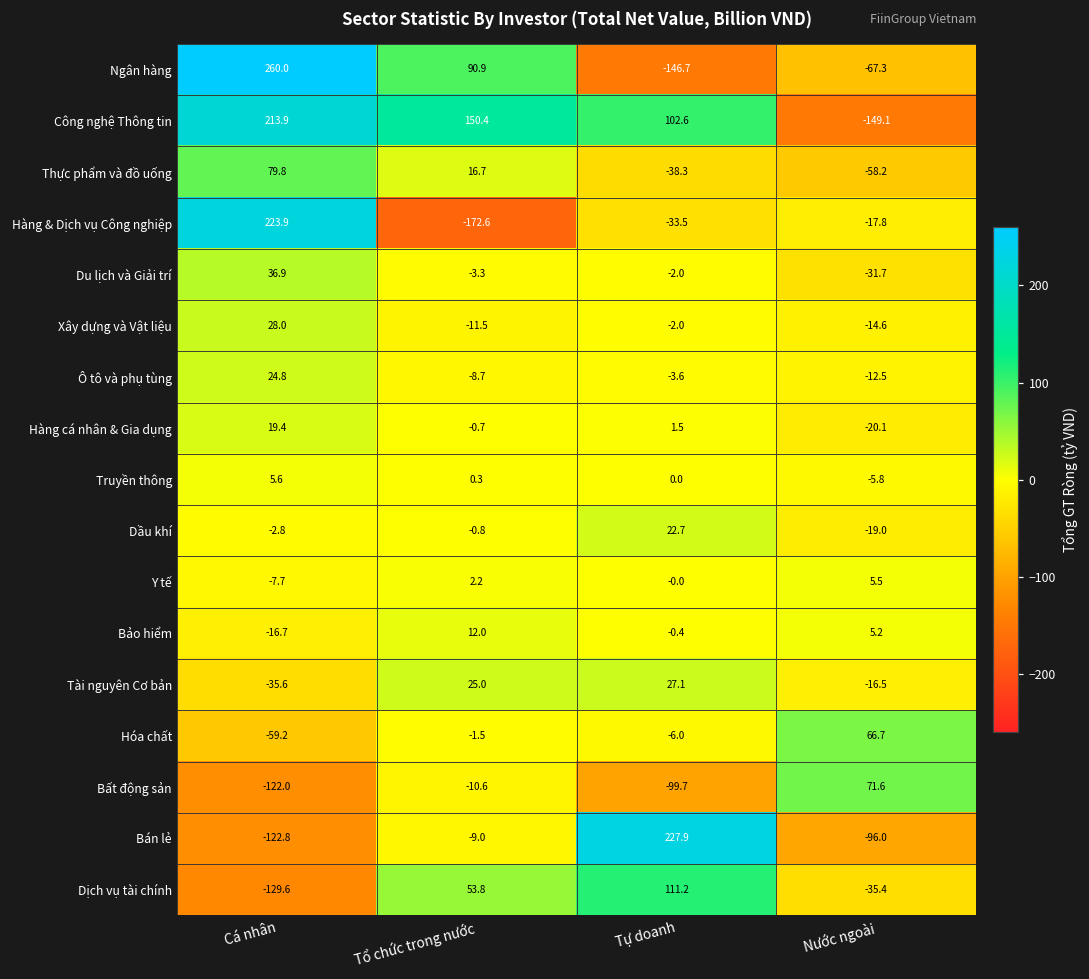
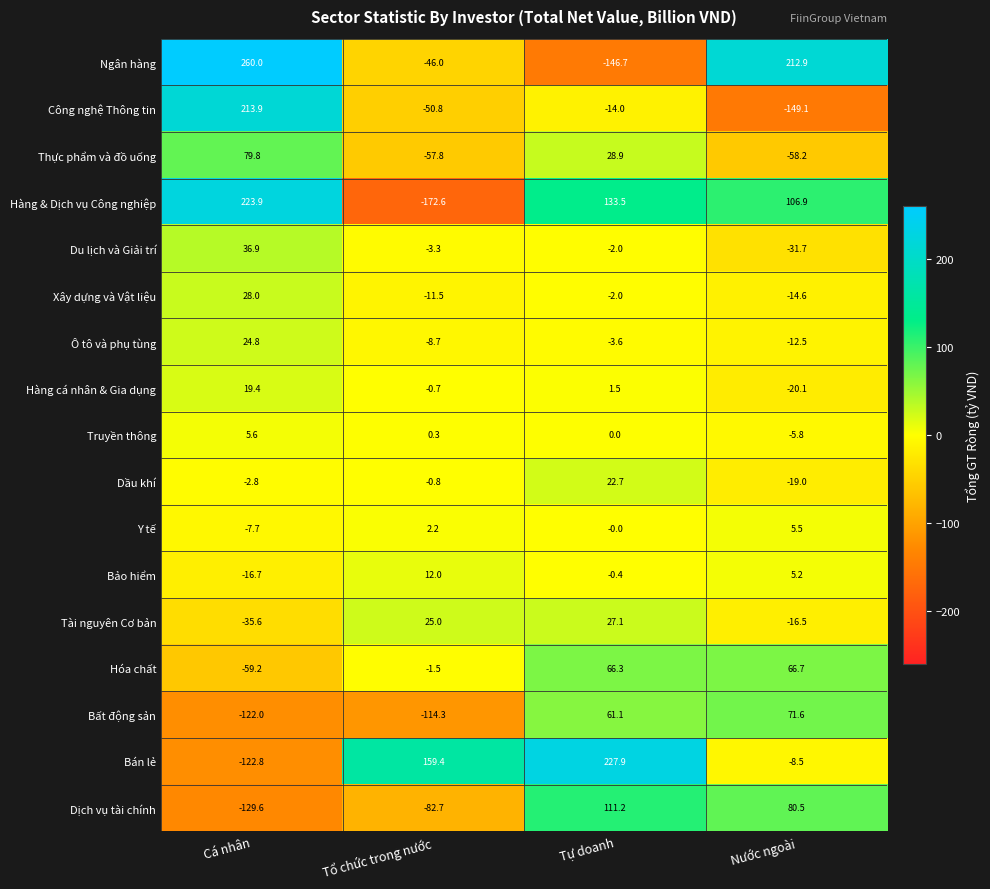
  {
    "Ngân hàng": {
      "Cá nhân": 260.0,
-     "Tổ chức trong nước": 90.9,
+     "Tổ chức trong nước": -46.0,
      "Tự doanh": -146.7,
-     "Nước ngoài": -67.3
+     "Nước ngoài": 212.9
    },
    "Công nghệ Thông tin": {
      "Cá nhân": 213.9,
-     "Tổ chức trong nước": 150.4,
-     "Tự doanh": 102.6,
+     "Tổ chức trong nước": -50.8,
+     "Tự doanh": -14.0,
      "Nước ngoài": -149.1
    },
    "Thực phẩm và đồ uống": {
      "Cá nhân": 79.8,
-     "Tổ chức trong nước": 16.7,
-     "Tự doanh": -38.3,
+     "Tổ chức trong nước": -57.8,
+     "Tự doanh": 28.9,
      "Nước ngoài": -58.2
    },
    "Hàng & Dịch vụ Công nghiệp": {
      "Cá nhân": 223.9,
      "Tổ chức trong nước": -172.6,
-     "Tự doanh": -33.5,
-     "Nước ngoài": -17.8
+     "Tự doanh": 133.5,
+     "Nước ngoài": 106.9
    },
    "Du lịch và Giải trí": {
      "Cá nhân": 36.9,
      "Tổ chức trong nước": -3.3,
      "Tự doanh": -2.0,
      "Nước ngoài": -31.7
    },
    "Xây dựng và Vật liệu": {
      "Cá nhân": 28.0,
      "Tổ chức trong nước": -11.5,
      "Tự doanh": -2.0,
      "Nước ngoài": -14.6
    },
    "Ô tô và phụ tùng": {
      "Cá nhân": 24.8,
      "Tổ chức trong nước": -8.7,
      "Tự doanh": -3.6,
      "Nước ngoài": -12.5
    },
    "Hàng cá nhân & Gia dụng": {
      "Cá nhân": 19.4,
      "Tổ chức trong nước": -0.7,
      "Tự doanh": 1.5,
      "Nước ngoài": -20.1
    },
    "Truyền thông": {
      "Cá nhân": 5.6,
      "Tổ chức trong nước": 0.3,
      "Tự doanh": 0.0,
      "Nước ngoài": -5.8
    },
    "Dầu khí": {
      "Cá nhân": -2.8,
      "Tổ chức trong nước": -0.8,
      "Tự doanh": 22.7,
      "Nước ngoài": -19.0
    },
    "Y tế": {
      "Cá nhân": -7.7,
      "Tổ chức trong nước": 2.2,
      "Tự doanh": -0.0,
      "Nước ngoài": 5.5
    },
    "Bảo hiểm": {
      "Cá nhân": -16.7,
      "Tổ chức trong nước": 12.0,
      "Tự doanh": -0.4,
      "Nước ngoài": 5.2
    },
    "Tài nguyên Cơ bản": {
      "Cá nhân": -35.6,
      "Tổ chức trong nước": 25.0,
      "Tự doanh": 27.1,
      "Nước ngoài": -16.5
    },
    "Hóa chất": {
      "Cá nhân": -59.2,
      "Tổ chức trong nước": -1.5,
-     "Tự doanh": -6.0,
+     "Tự doanh": 66.3,
      "Nước ngoài": 66.7
    },
    "Bất động sản": {
      "Cá nhân": -122.0,
-     "Tổ chức trong nước": -10.6,
-     "Tự doanh": -99.7,
+     "Tổ chức trong nước": -114.3,
+     "Tự doanh": 61.1,
      "Nước ngoài": 71.6
    },
    "Bán lẻ": {
      "Cá nhân": -122.8,
-     "Tổ chức trong nước": -9.0,
+     "Tổ chức trong nước": 159.4,
      "Tự doanh": 227.9,
-     "Nước ngoài": -96.0
+     "Nước ngoài": -8.5
    },
    "Dịch vụ tài chính": {
      "Cá nhân": -129.6,
-     "Tổ chức trong nước": 53.8,
+     "Tổ chức trong nước": -82.7,
      "Tự doanh": 111.2,
-     "Nước ngoài": -35.4
+     "Nước ngoài": 80.5
    }
  }
